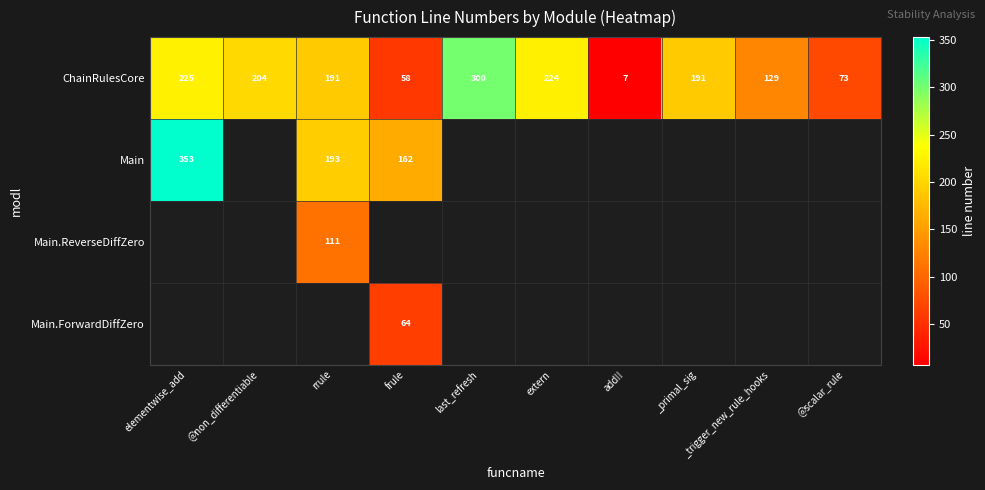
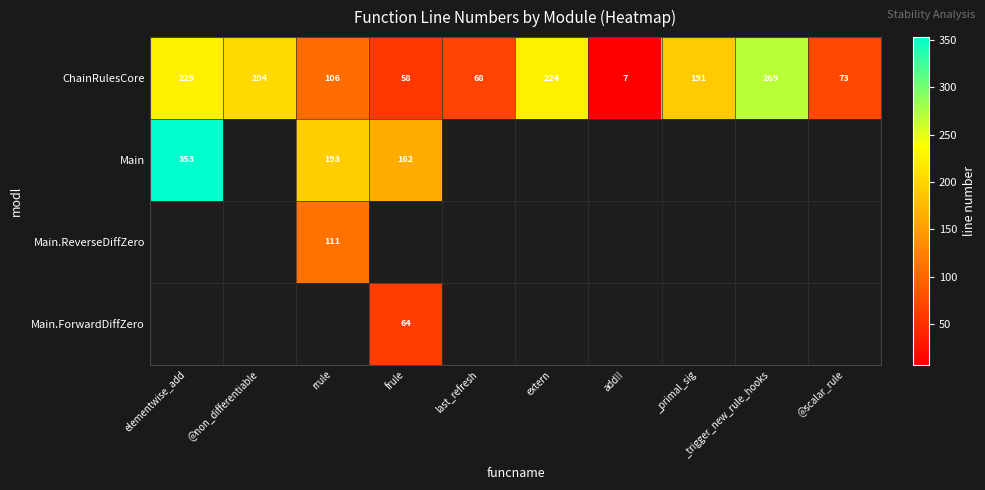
  {
    "ChainRulesCore": {
      "elementwise_add": 225,
      "@non_differentiable": 204,
-     "rrule": 191,
+     "rrule": 106,
      "frule": 58,
-     "last_refresh": 300,
+     "last_refresh": 68,
      "extern": 224,
      "add!!": 7,
      "_primal_sig": 191,
-     "_trigger_new_rule_hooks": 129,
+     "_trigger_new_rule_hooks": 269,
      "@scalar_rule": 73
    },
    "Main": {
      "elementwise_add": 353,
      "rrule": 193,
      "frule": 162
    },
    "Main.ReverseDiffZero": {
      "rrule": 111
    },
    "Main.ForwardDiffZero": {
      "frule": 64
    }
  }
